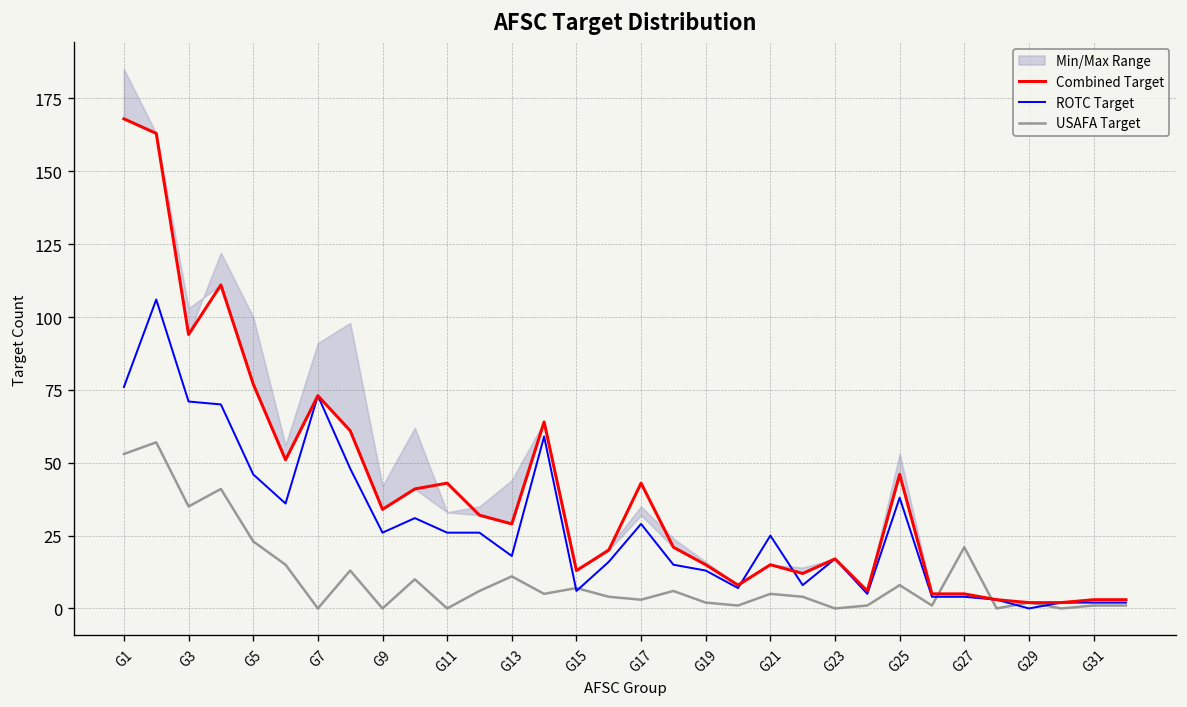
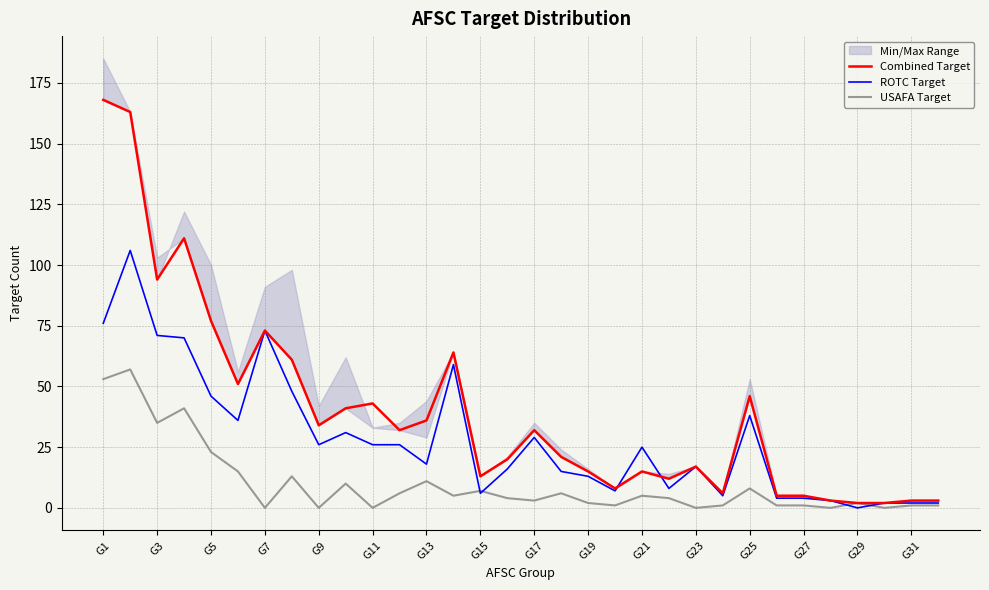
  {
    "Combined Target": {
      "G1": 168,
      "G3": 94,
      "G5": 77,
      "G9": 34,
      "G11": 43,
-     "G13": 29,
-     "G17": 43,
+     "G13": 36,
+     "G17": 32,
      "G25": 46
    },
    "ROTC Target": {
      "G1": 76,
      "G3": 71,
      "G5": 46,
      "G9": 26,
      "G11": 26,
      "G13": 18,
      "G17": 29,
      "G19": 13,
      "G21": 25,
      "G25": 38,
      "G29": 0
    },
    "USAFA Target": {
      "G1": 53,
      "G3": 35,
      "G5": 23,
      "G7": 0,
      "G9": 0,
      "G11": 0,
      "G13": 11,
      "G17": 3,
      "G19": 2,
      "G21": 5,
      "G23": 0,
      "G25": 8,
-     "G27": 21
+     "G27": 1
    }
  }
